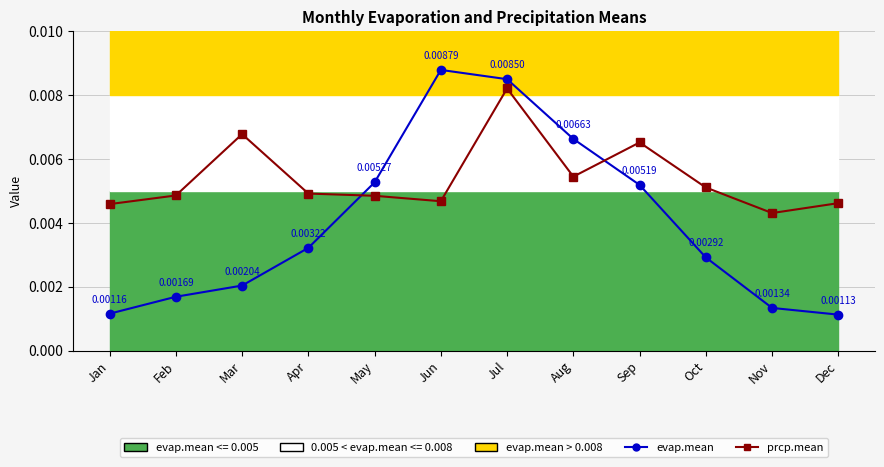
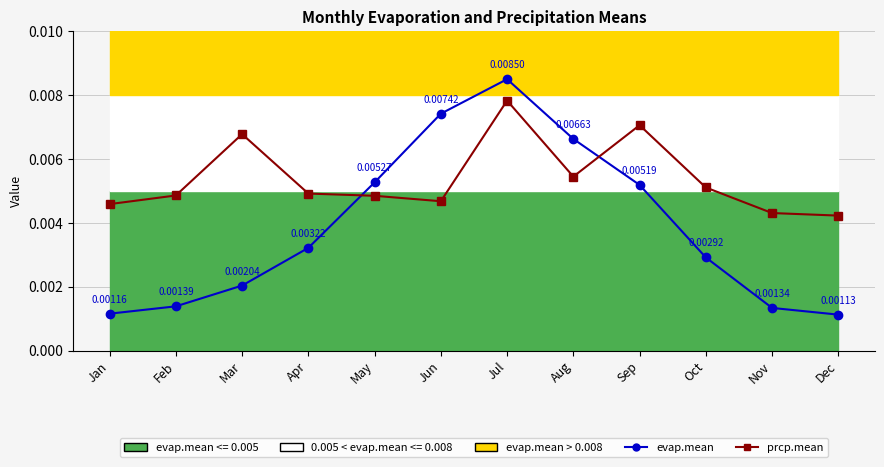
  {
    "evap.mean": {
      "Jan": 0.00116,
-     "Feb": 0.00169,
+     "Feb": 0.00139,
      "Mar": 0.00204,
      "Apr": 0.00322,
      "May": 0.00527,
-     "Jun": 0.00879,
+     "Jun": 0.00742,
      "Jul": 0.00850,
      "Aug": 0.00663,
      "Sep": 0.00519,
      "Oct": 0.00292,
      "Nov": 0.00134,
      "Dec": 0.00113
    },
    "prcp.mean": {
      "Jan": 0.0046,
      "Feb": 0.0049,
      "Mar": 0.0068,
      "May": 0.0049,
      "Jun": 0.0047,
-     "Jul": 0.0082,
+     "Jul": 0.0078,
      "Aug": 0.0055,
-     "Sep": 0.0065,
+     "Sep": 0.0071,
      "Oct": 0.0051,
      "Nov": 0.0043,
-     "Dec": 0.0046
+     "Dec": 0.0042
    }
  }
